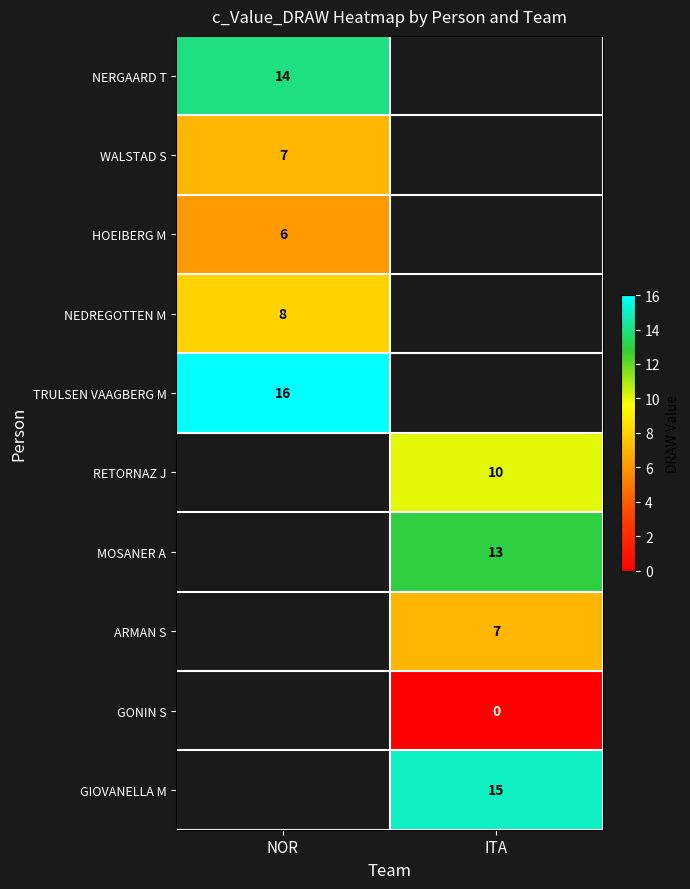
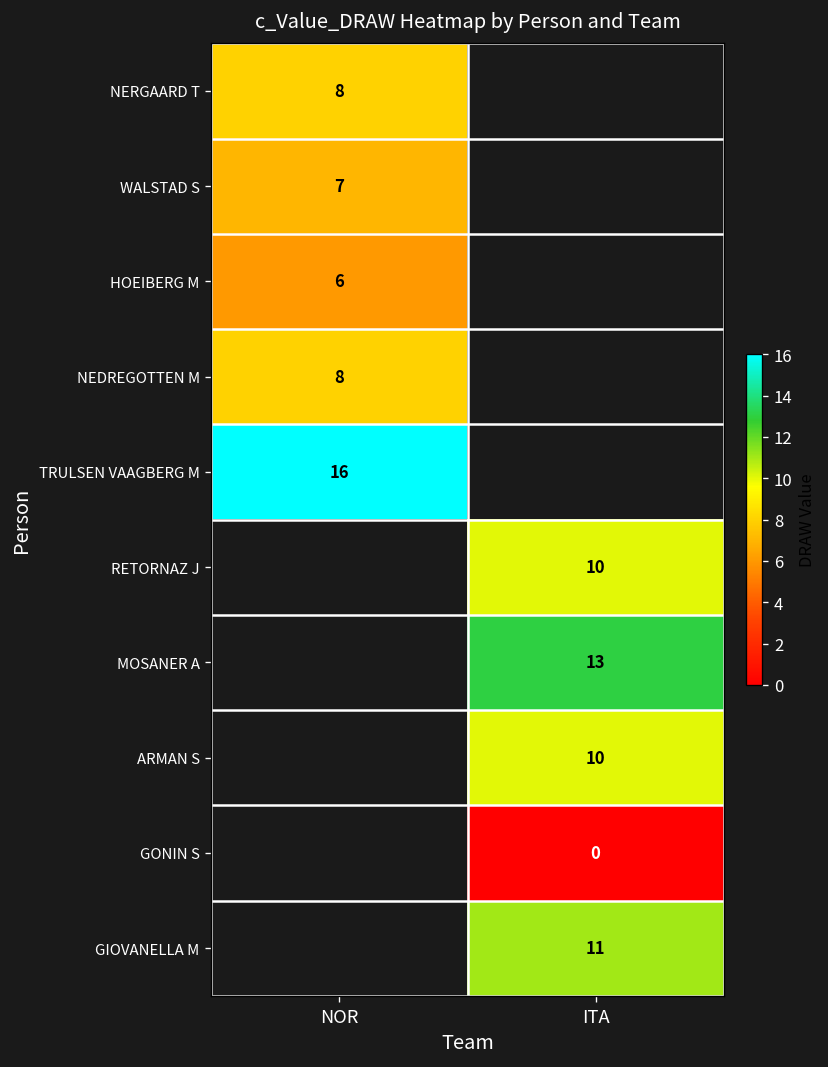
  {
    "NERGAARD T": {
-     "NOR": 14
+     "NOR": 8
    },
    "WALSTAD S": {
      "NOR": 7
    },
    "HOEIBERG M": {
      "NOR": 6
    },
    "NEDREGOTTEN M": {
      "NOR": 8
    },
    "TRULSEN VAAGBERG M": {
      "NOR": 16
    },
    "RETORNAZ J": {
      "ITA": 10
    },
    "MOSANER A": {
      "ITA": 13
    },
    "ARMAN S": {
-     "ITA": 7
+     "ITA": 10
    },
    "GONIN S": {
      "ITA": 0
    },
    "GIOVANELLA M": {
-     "ITA": 15
+     "ITA": 11
    }
  }
